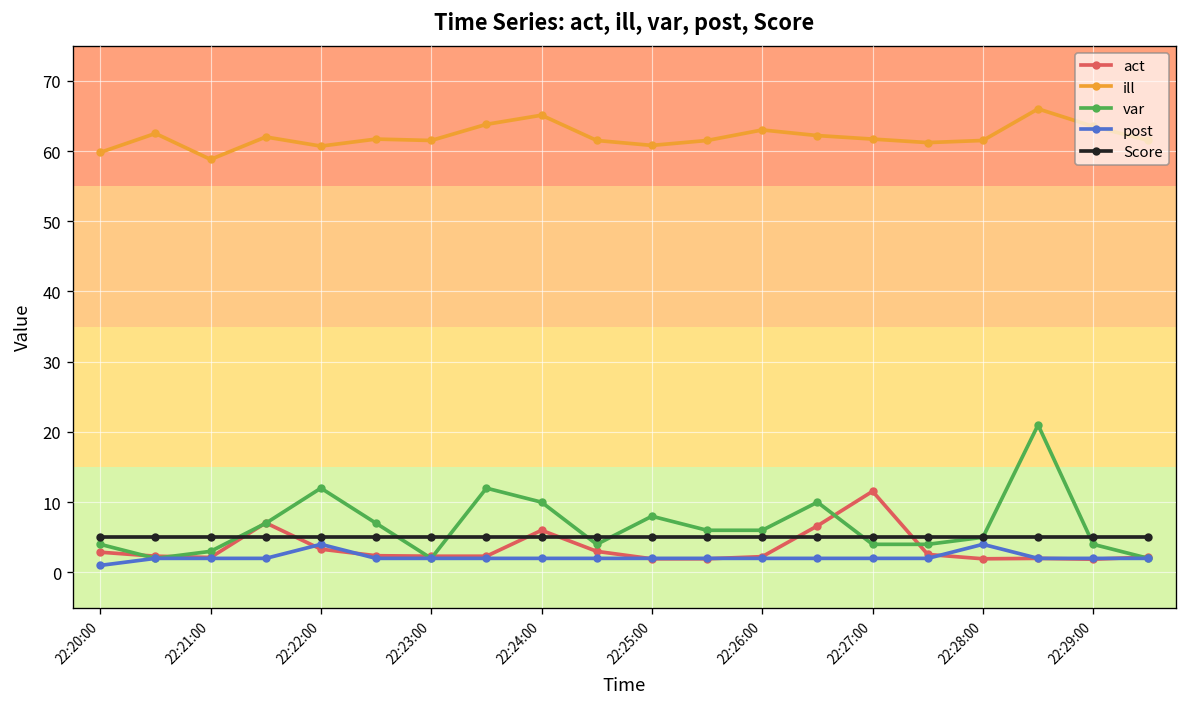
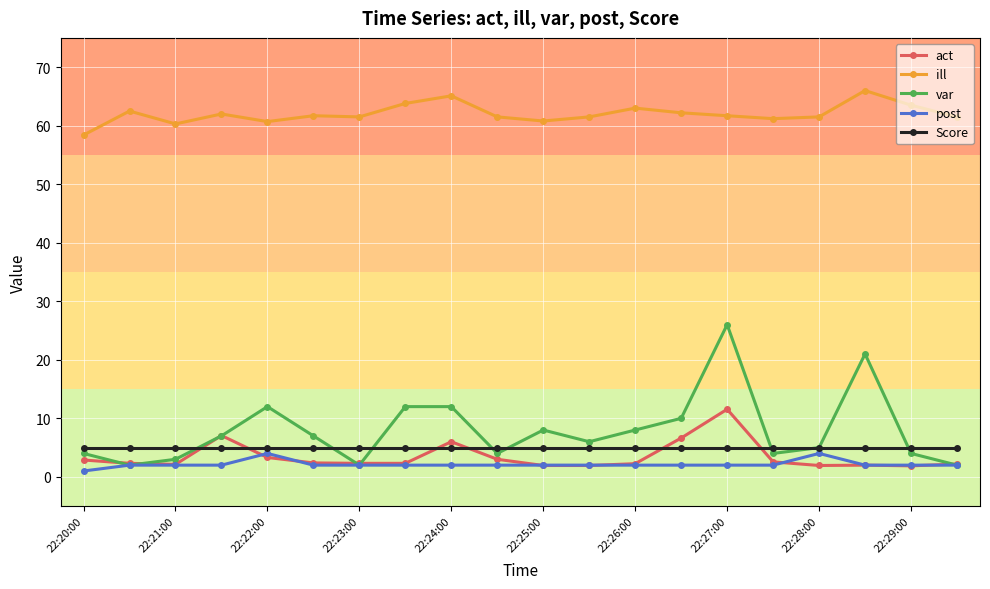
  {
    "act": {
      "22:20:00": 3,
      "22:22:00": 3,
      "22:24:00": 6,
      "22:27:00": 12,
      "22:28:00": 2
    },
    "ill": {
-     "22:20:00": 60,
-     "22:21:00": 59,
+     "22:20:00": 58,
+     "22:21:00": 60,
      "22:22:00": 61,
      "22:23:00": 62,
      "22:24:00": 65,
      "22:25:00": 61,
      "22:26:00": 63,
      "22:27:00": 62,
      "22:28:00": 62
    },
    "var": {
      "22:20:00": 4,
      "22:21:00": 3,
      "22:22:00": 12,
-     "22:24:00": 10,
+     "22:24:00": 12,
      "22:25:00": 8,
-     "22:26:00": 6,
-     "22:27:00": 4,
+     "22:26:00": 8,
+     "22:27:00": 26,
      "22:29:00": 4
    },
    "post": {
      "22:20:00": 1,
      "22:22:00": 4,
      "22:24:00": 2,
      "22:27:00": 2,
      "22:28:00": 4
    },
    "Score": {
      "22:20:00": 5,
      "22:21:00": 5,
      "22:22:00": 5,
      "22:23:00": 5,
      "22:24:00": 5,
      "22:25:00": 5,
      "22:26:00": 5,
      "22:27:00": 5,
      "22:29:00": 5
    }
  }
